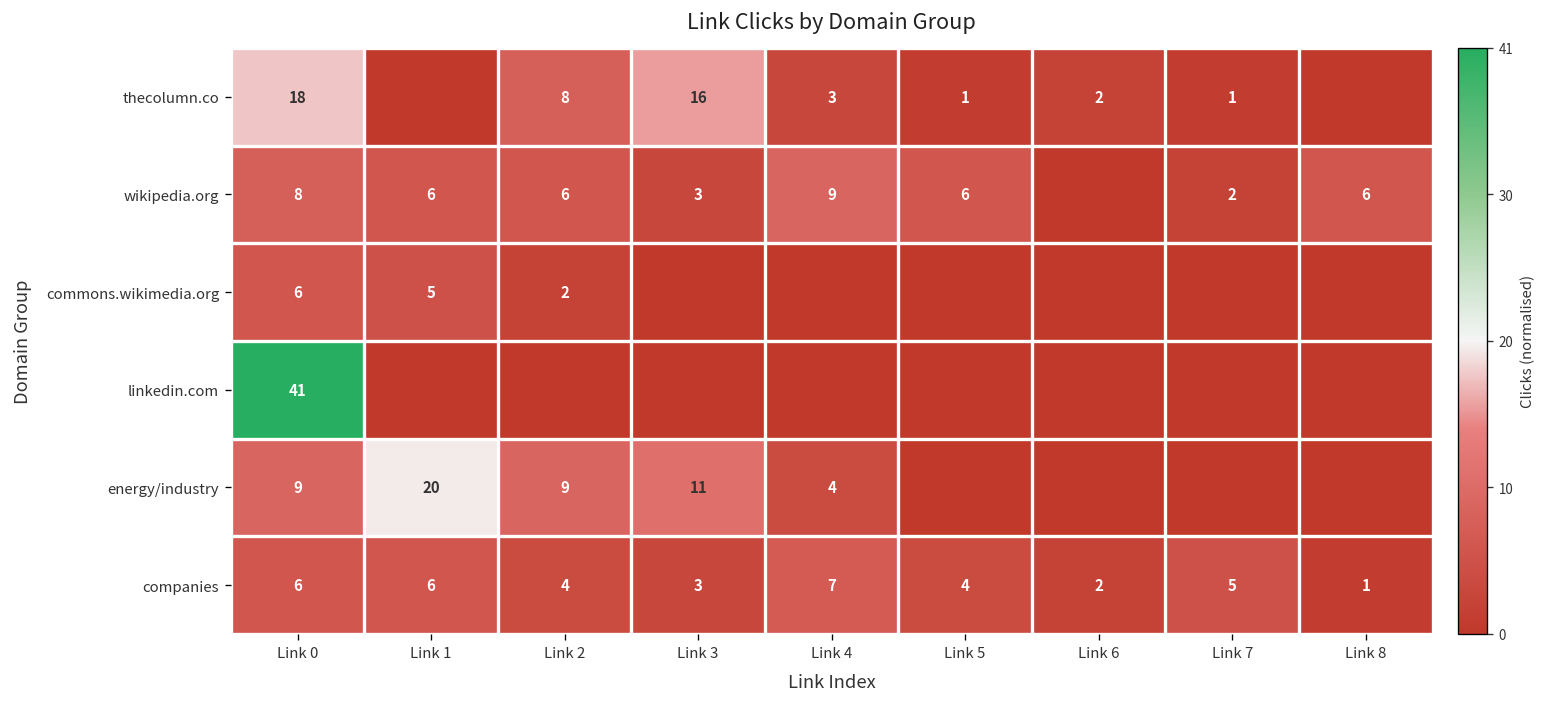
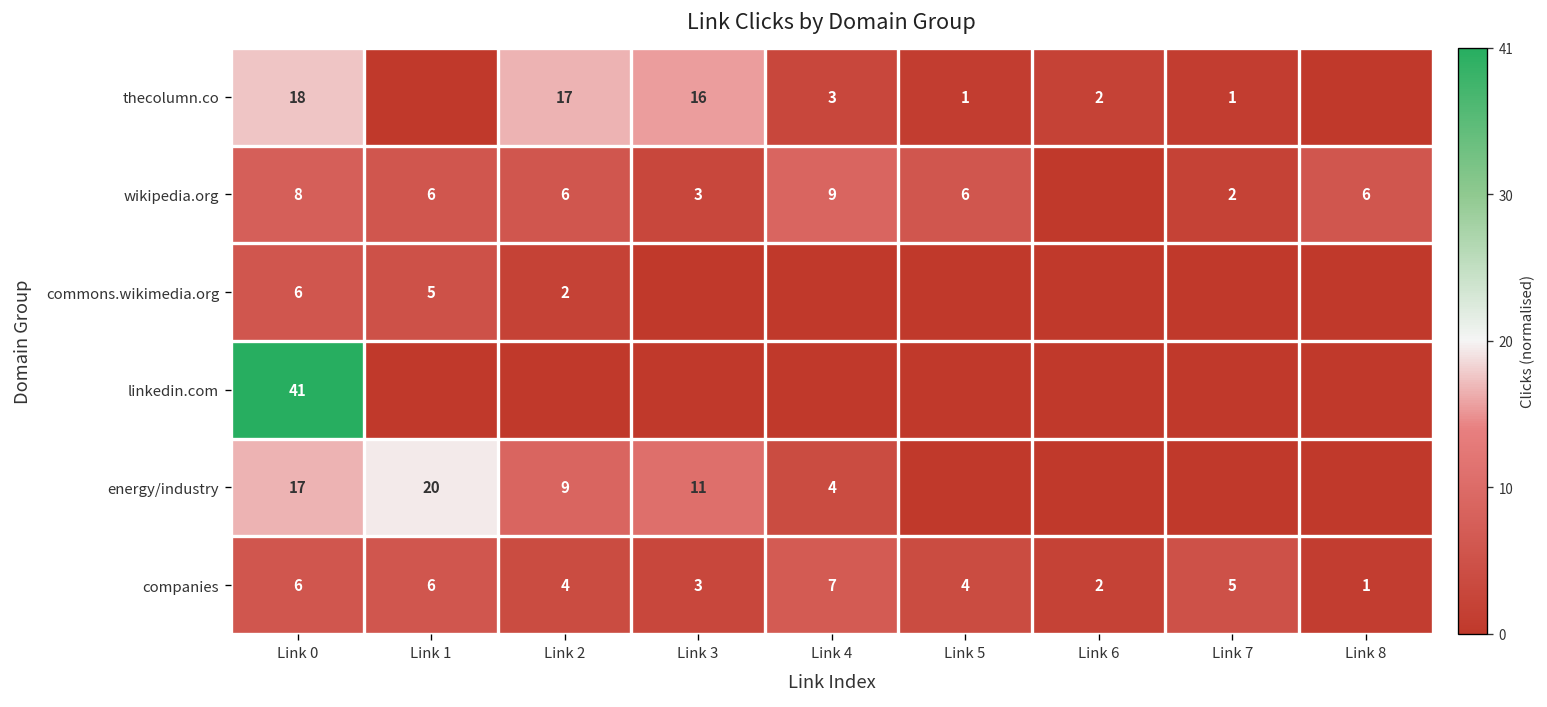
  {
    "thecolumn.co": {
      "Link 0": 18,
-     "Link 2": 8,
+     "Link 2": 17,
      "Link 3": 16,
      "Link 4": 3,
      "Link 5": 1,
      "Link 6": 2,
      "Link 7": 1
    },
    "wikipedia.org": {
      "Link 0": 8,
      "Link 1": 6,
      "Link 2": 6,
      "Link 3": 3,
      "Link 4": 9,
      "Link 5": 6,
      "Link 7": 2,
      "Link 8": 6
    },
    "commons.wikimedia.org": {
      "Link 0": 6,
      "Link 1": 5,
      "Link 2": 2
    },
    "linkedin.com": {
      "Link 0": 41
    },
    "energy/industry": {
-     "Link 0": 9,
+     "Link 0": 17,
      "Link 1": 20,
      "Link 2": 9,
      "Link 3": 11,
      "Link 4": 4
    },
    "companies": {
      "Link 0": 6,
      "Link 1": 6,
      "Link 2": 4,
      "Link 3": 3,
      "Link 4": 7,
      "Link 5": 4,
      "Link 6": 2,
      "Link 7": 5,
      "Link 8": 1
    }
  }
